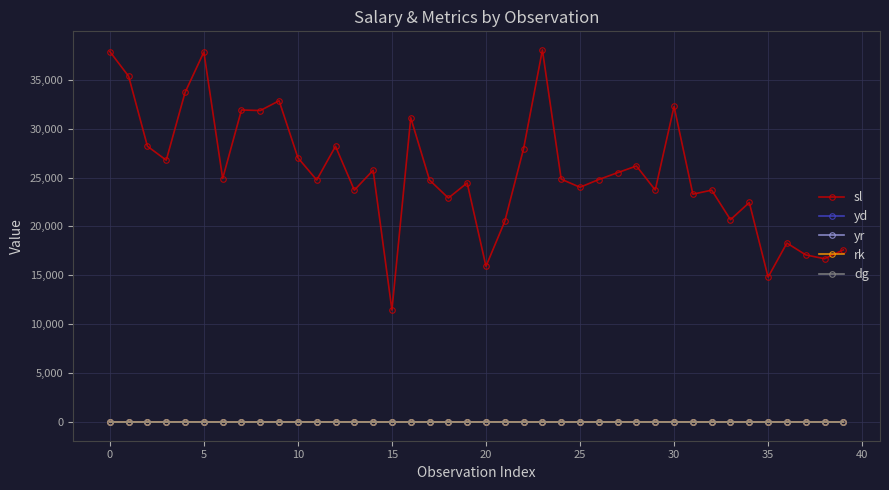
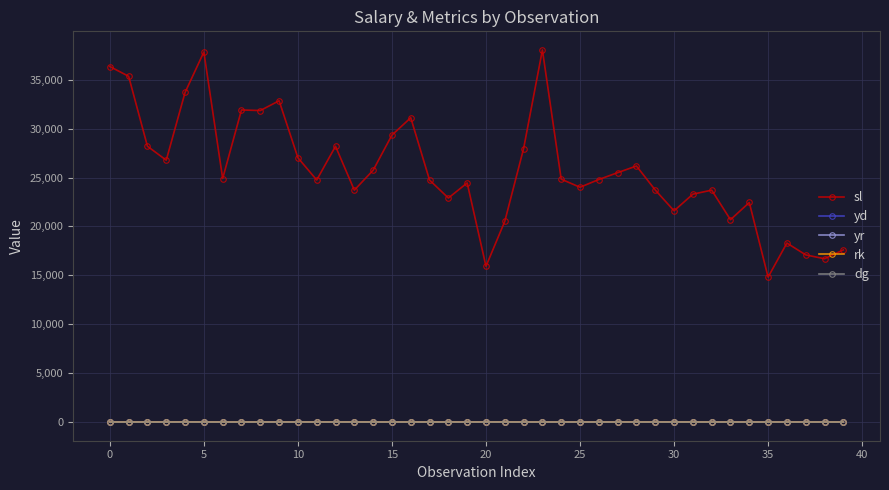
  {
    "sl": {
-     "0": "38,000",
+     "0": "36,000",
      "5": "38,000",
      "10": "27,000",
-     "15": "11,000",
+     "15": "29,000",
      "20": "16,000",
      "25": "24,000",
-     "30": "32,000",
+     "30": "22,000",
      "35": "15,000"
    },
    "dg": {
      "0": "0",
      "5": "0",
      "10": "0",
      "15": "0",
      "20": "0",
      "25": "0",
      "30": "0",
      "35": "0"
    }
  }
